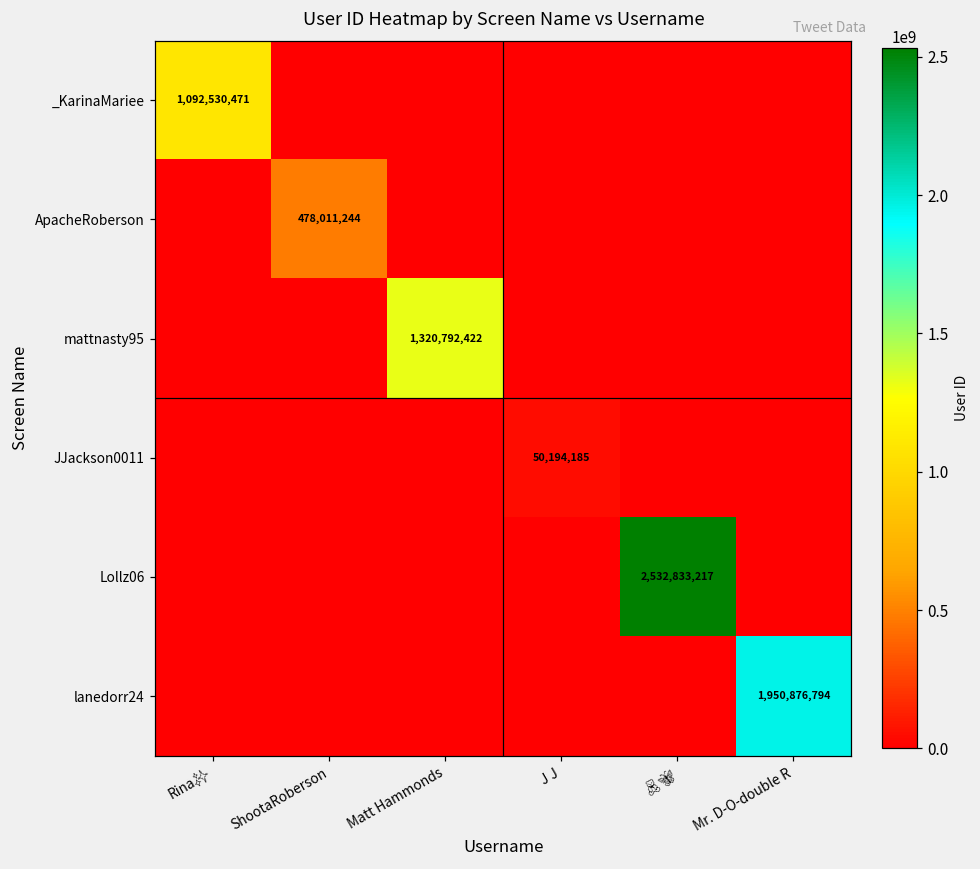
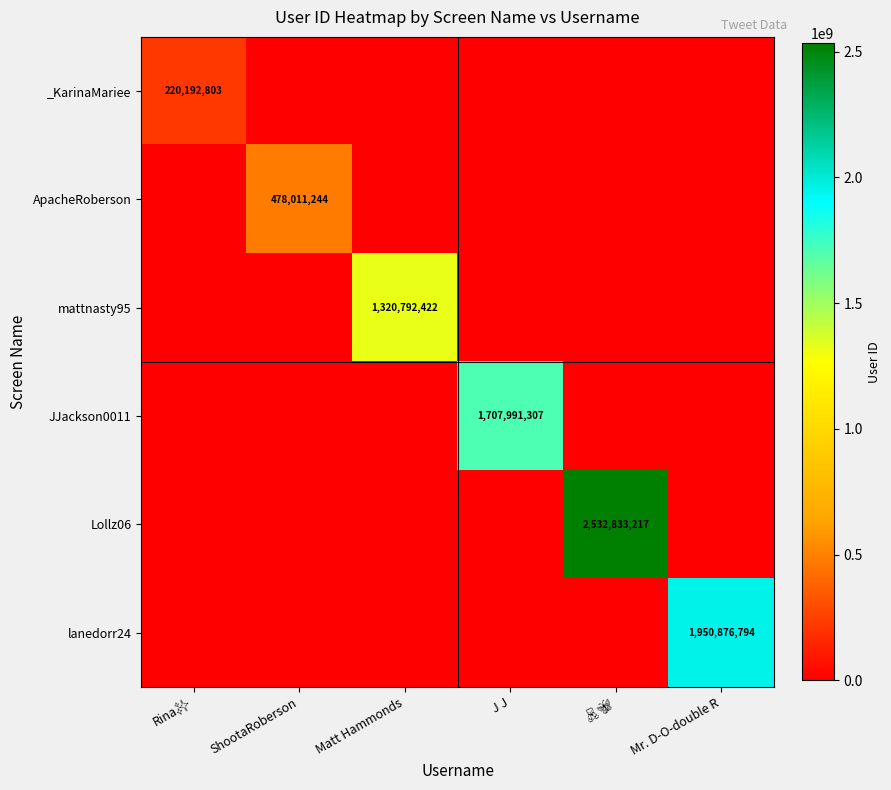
  {
    "_KarinaMariee": {
-     "Rina✨": "1,092,530,471"
+     "Rina✨": "220,192,803"
    },
    "ApacheRoberson": {
      "ShootaRoberson": "478,011,244"
    },
    "mattnasty95": {
      "Matt Hammonds": "1,320,792,422"
    },
    "JJackson0011": {
-     "J J": "50,194,185"
+     "J J": "1,707,991,307"
    },
    "Lollz06": {
      "🧸🦋": "2,532,833,217"
    },
    "lanedorr24": {
      "Mr. D-O-double R": "1,950,876,794"
    }
  }
